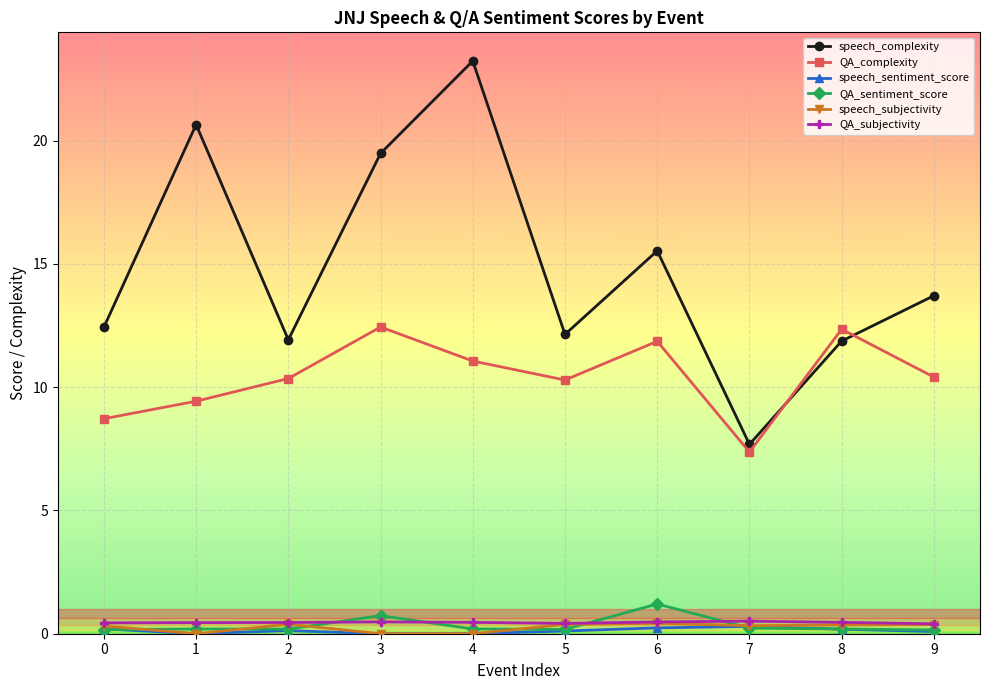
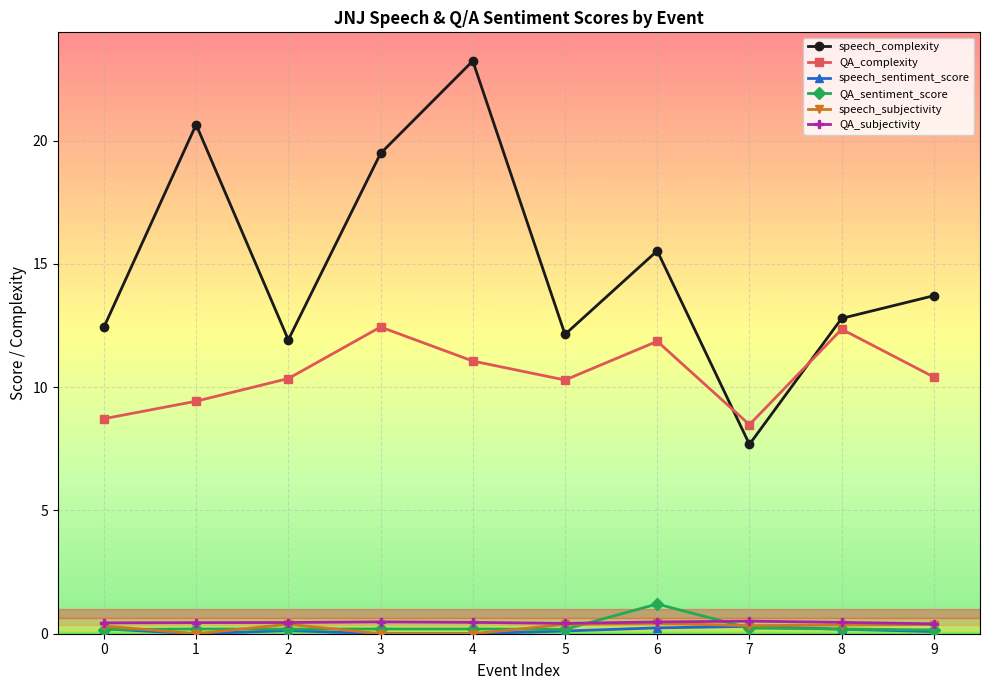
  {
    "speech_complexity": {
      "0": 12.4,
      "1": 20.7,
      "2": 11.9,
      "3": 19.5,
      "4": 23.2,
      "5": 12.1,
      "6": 15.5,
      "7": 7.7,
-     "8": 11.9,
+     "8": 12.8,
      "9": 13.7
    },
    "QA_complexity": {
      "0": 8.7,
      "1": 9.4,
      "2": 10.4,
      "3": 12.4,
      "4": 11.1,
      "5": 10.3,
      "6": 11.9,
-     "7": 7.4,
+     "7": 8.5,
      "8": 12.4,
      "9": 10.4
    },
    "speech_sentiment_score": {
      "6": 0.2
    },
    "QA_sentiment_score": {
      "1": 0.2,
-     "3": 0.7,
+     "3": 0.2,
      "4": 0.2,
      "6": 1.2
    },
    "speech_subjectivity": {
      "0": 0.3
    },
    "QA_subjectivity": {
      "0": 0.4,
      "1": 0.5,
      "3": 0.5,
      "4": 0.5,
      "7": 0.5
    }
  }
